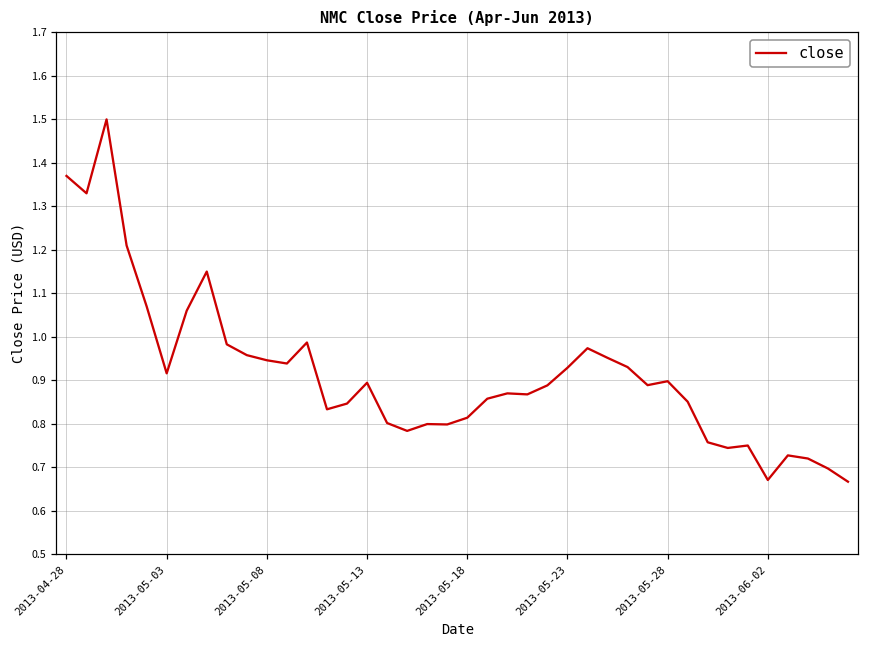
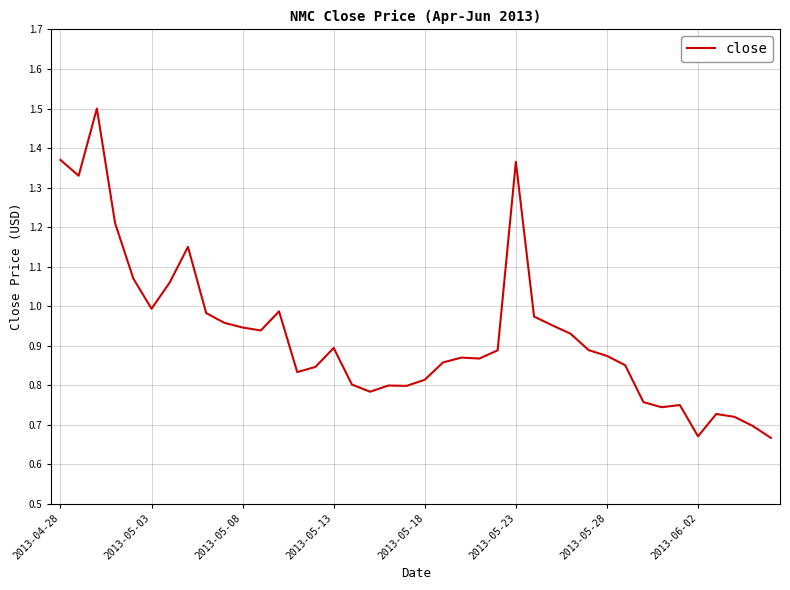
  {
    "2013-04-28": 1.37,
-   "2013-05-03": 0.92,
+   "2013-05-03": 0.99,
    "2013-05-08": 0.95,
    "2013-05-13": 0.89,
    "2013-05-18": 0.81,
-   "2013-05-23": 0.93,
-   "2013-05-28": 0.90,
+   "2013-05-23": 1.37,
+   "2013-05-28": 0.87,
    "2013-06-02": 0.67
  }
